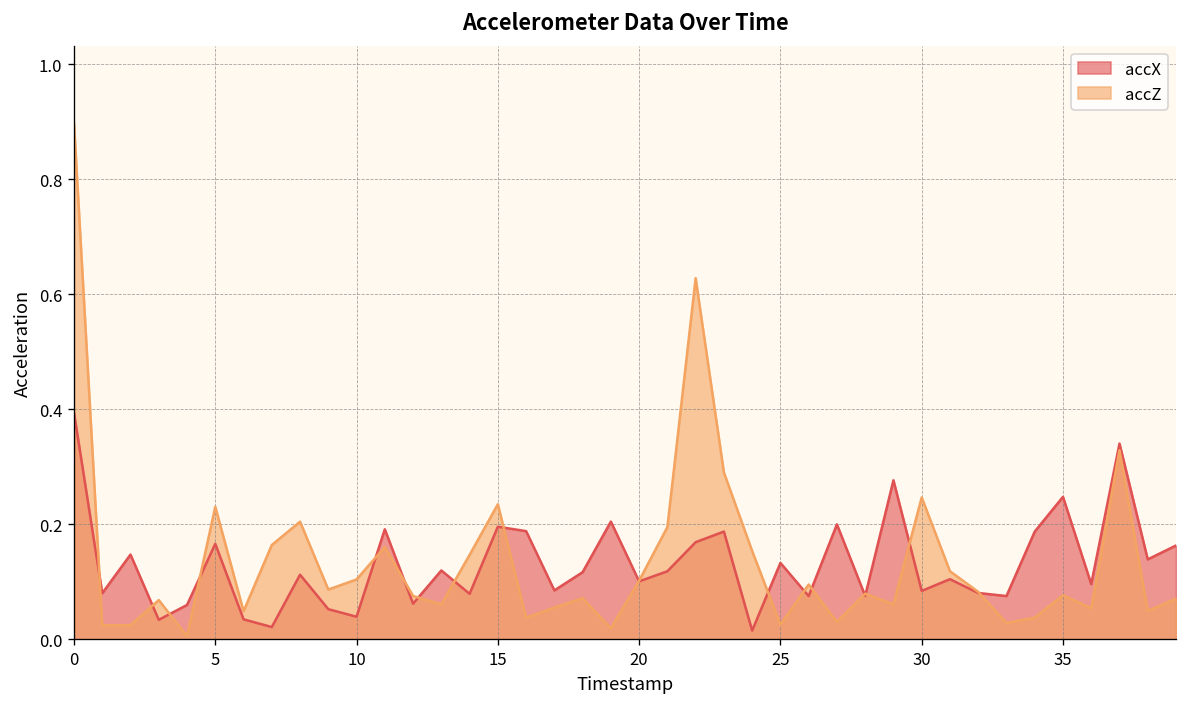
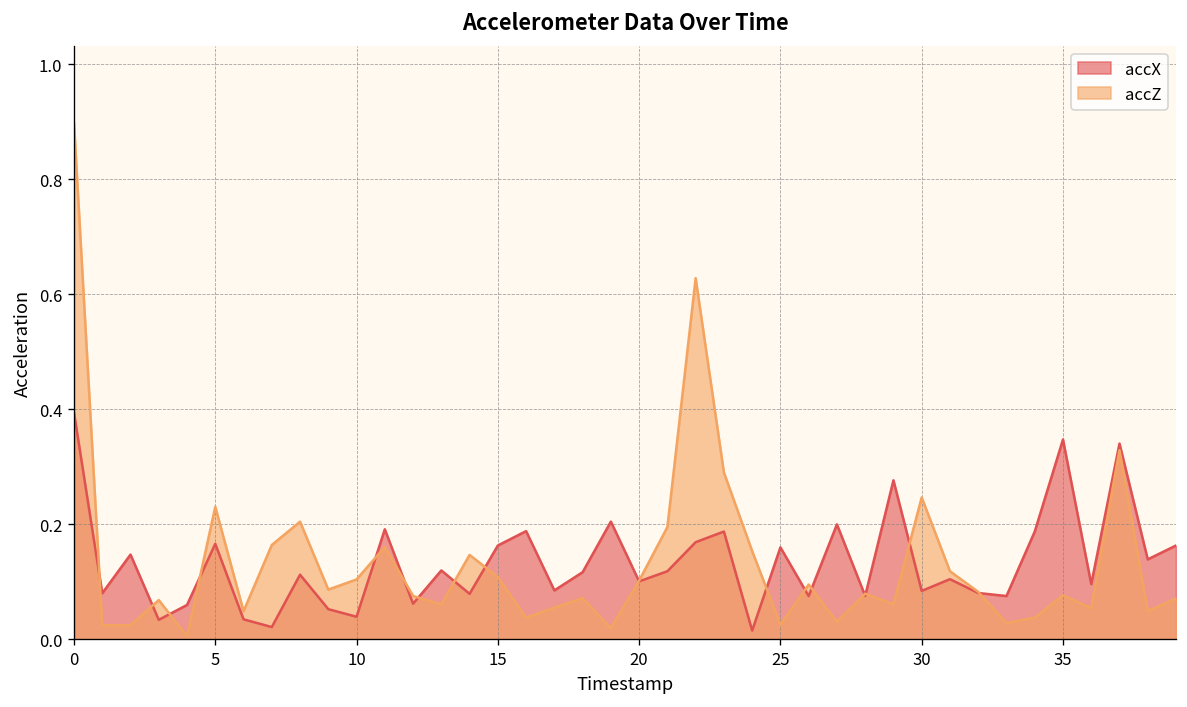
  {
    "accX": {
      "0": 0.39,
      "5": 0.17,
      "10": 0.04,
-     "15": 0.20,
-     "25": 0.13,
+     "15": 0.16,
+     "25": 0.16,
      "30": 0.08,
-     "35": 0.25
+     "35": 0.35
    },
    "accZ": {
      "0": 0.90,
      "5": 0.23,
      "10": 0.10,
-     "15": 0.24,
+     "15": 0.11,
      "25": 0.03,
      "30": 0.25,
      "35": 0.08
    }
  }
